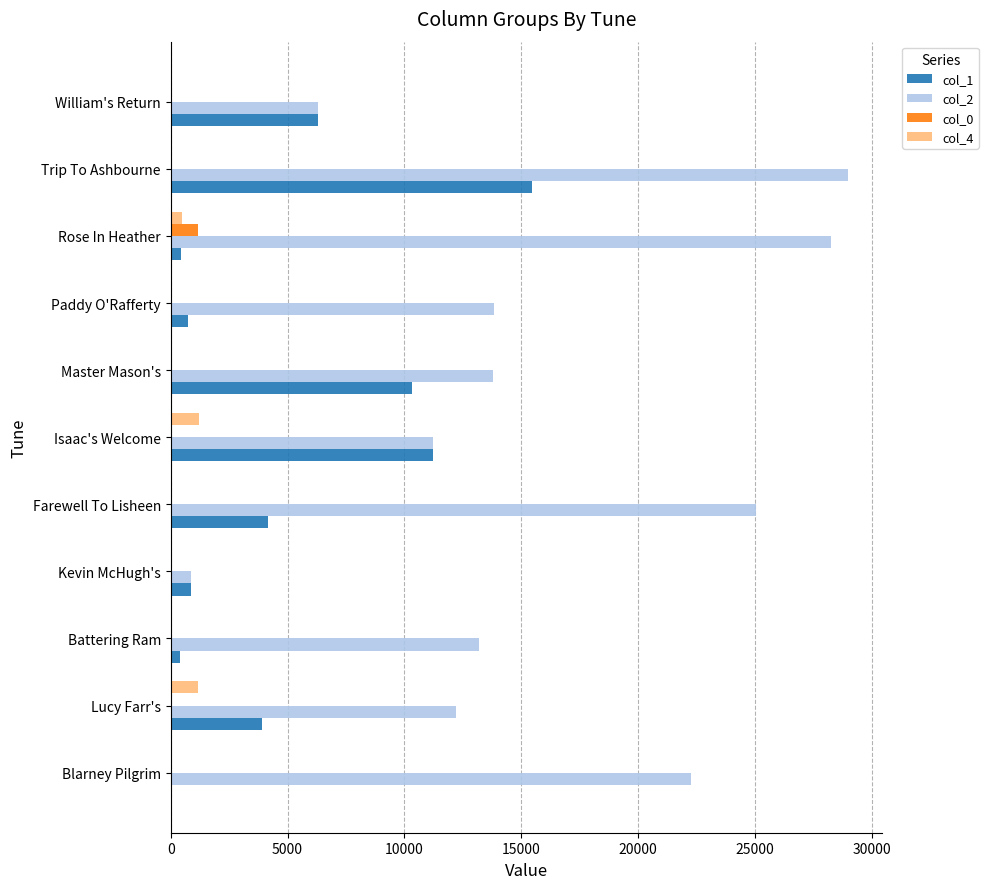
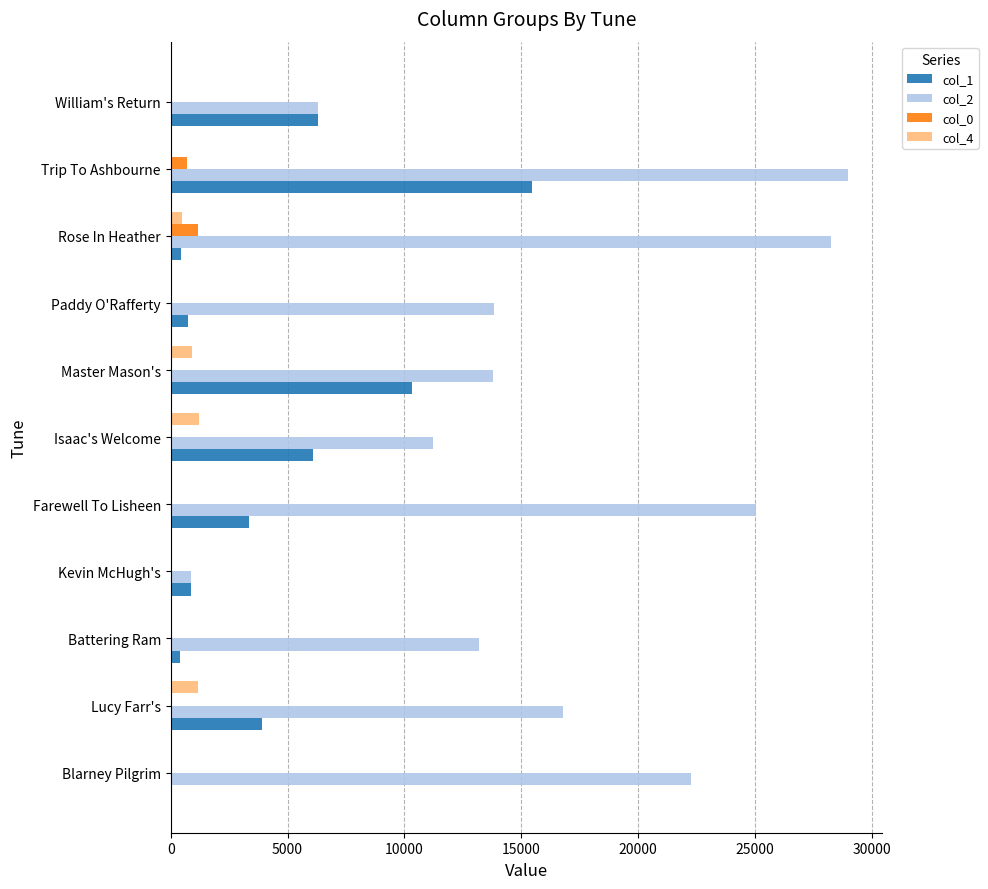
  {
    "col_1": {
      "William's Return": 6300,
      "Trip To Ashbourne": 15500,
      "Rose In Heather": 400,
      "Paddy O'Rafferty": 700,
      "Master Mason's": 10300,
-     "Isaac's Welcome": 11200,
-     "Farewell To Lisheen": 4200,
+     "Isaac's Welcome": 6100,
+     "Farewell To Lisheen": 3400,
      "Kevin McHugh's": 900,
      "Battering Ram": 400,
      "Lucy Farr's": 3900
    },
    "col_2": {
      "William's Return": 6300,
      "Trip To Ashbourne": 29000,
      "Rose In Heather": 28300,
      "Paddy O'Rafferty": 13800,
      "Master Mason's": 13800,
      "Isaac's Welcome": 11200,
      "Farewell To Lisheen": 25000,
      "Kevin McHugh's": 900,
      "Battering Ram": 13200,
-     "Lucy Farr's": 12200,
+     "Lucy Farr's": 16800,
      "Blarney Pilgrim": 22300
    },
    "col_0": {
-     "Trip To Ashbourne": 0,
+     "Trip To Ashbourne": 700,
      "Rose In Heather": 1200
    },
    "col_4": {
      "William's Return": 0,
      "Trip To Ashbourne": 0,
      "Rose In Heather": 500,
      "Paddy O'Rafferty": 0,
-     "Master Mason's": 0,
+     "Master Mason's": 900,
      "Isaac's Welcome": 1200,
      "Farewell To Lisheen": 0,
      "Kevin McHugh's": 0,
      "Battering Ram": 0,
      "Lucy Farr's": 1200
    }
  }
